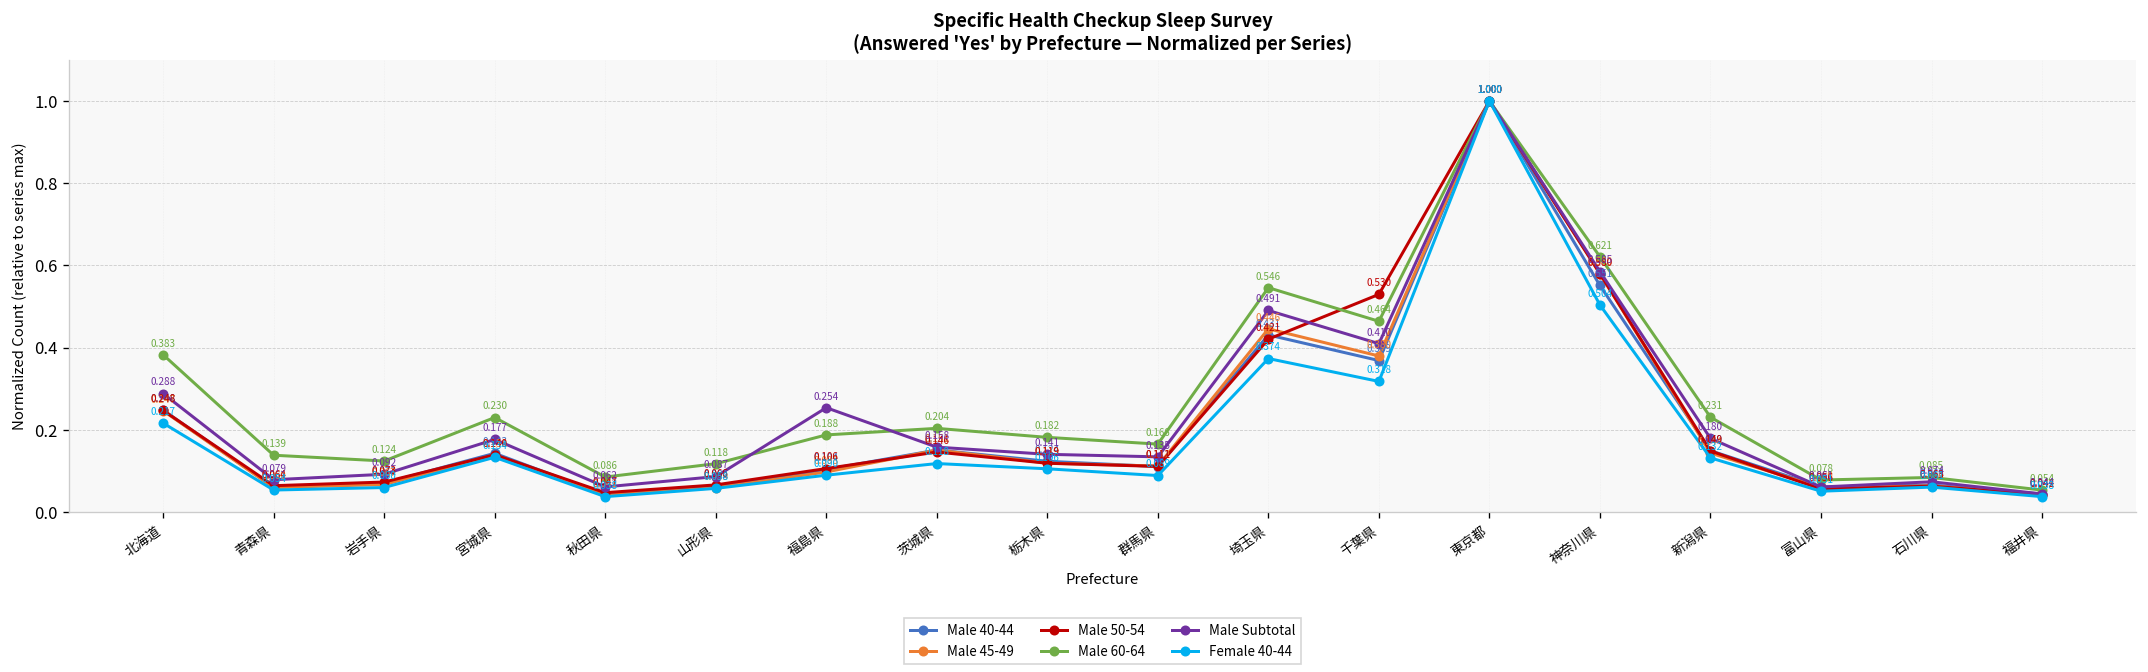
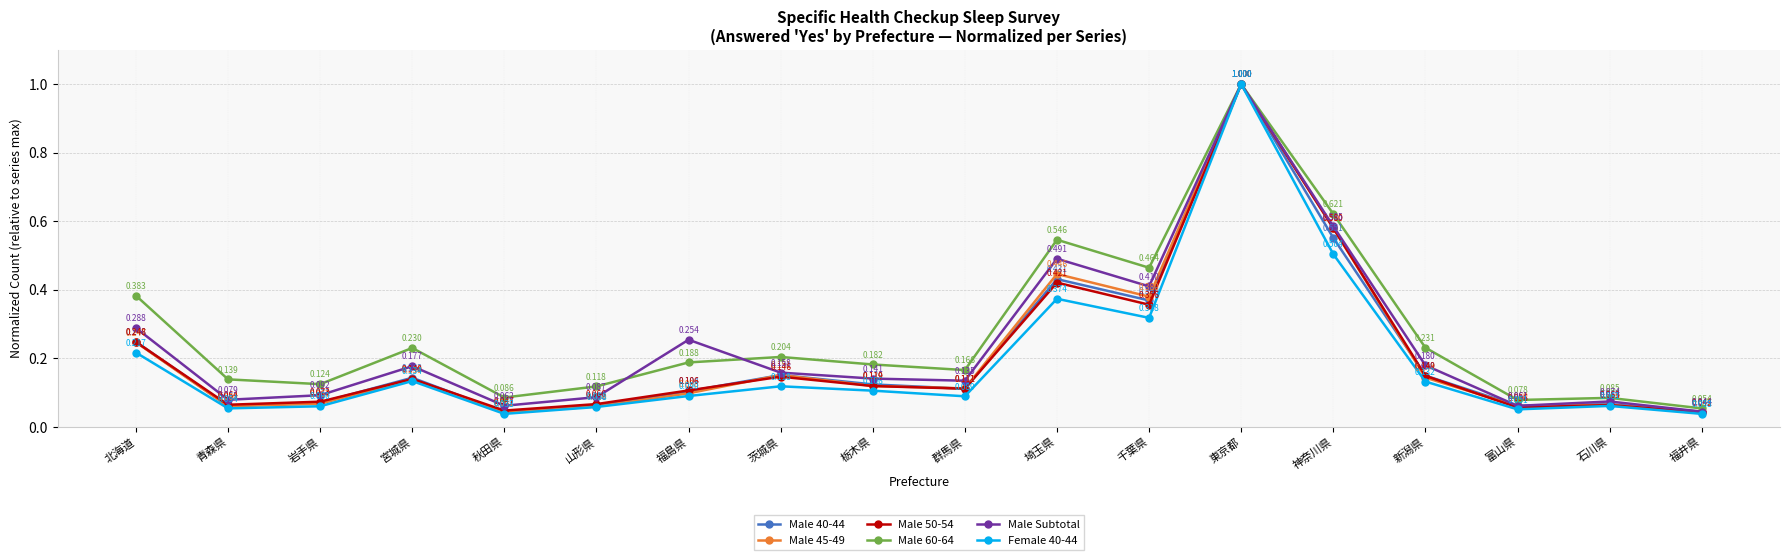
  {
    "Male 50-54": {
-     "千葉県": 0.530
+     "千葉県": 0.356
    },
    "Male 60-64": {
      "北海道": 0.383,
      "青森県": 0.139,
      "岩手県": 0.124,
      "宮城県": 0.230,
      "秋田県": 0.086,
      "山形県": 0.118,
      "福島県": 0.188,
      "茨城県": 0.204,
      "栃木県": 0.182,
      "群馬県": 0.166,
      "埼玉県": 0.546,
      "千葉県": 0.464,
      "神奈川県": 0.621,
      "新潟県": 0.231
    },
    "Male Subtotal": {
      "北海道": 0.288,
      "宮城県": 0.177,
      "福島県": 0.254,
      "埼玉県": 0.491,
      "千葉県": 0.410,
      "新潟県": 0.180
    },
    "Female 40-44": {
      "埼玉県": 0.374,
      "千葉県": 0.318,
      "神奈川県": 0.504
    }
  }
